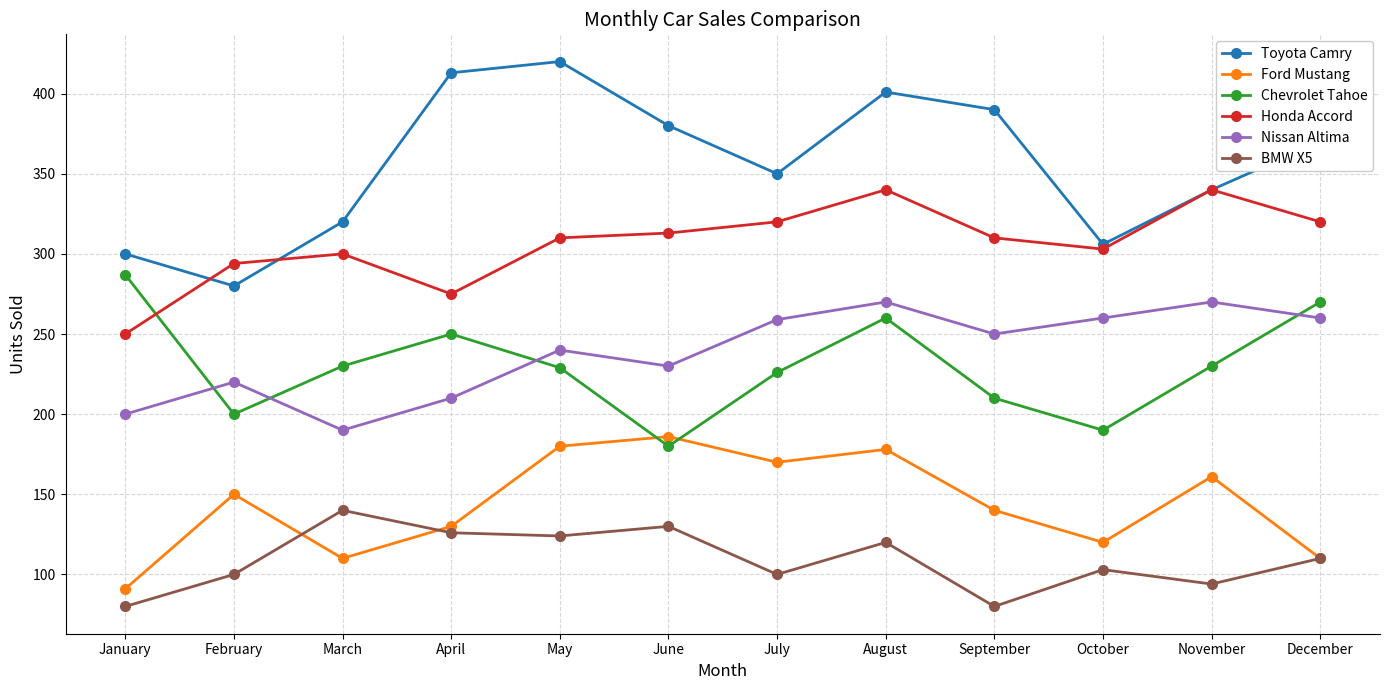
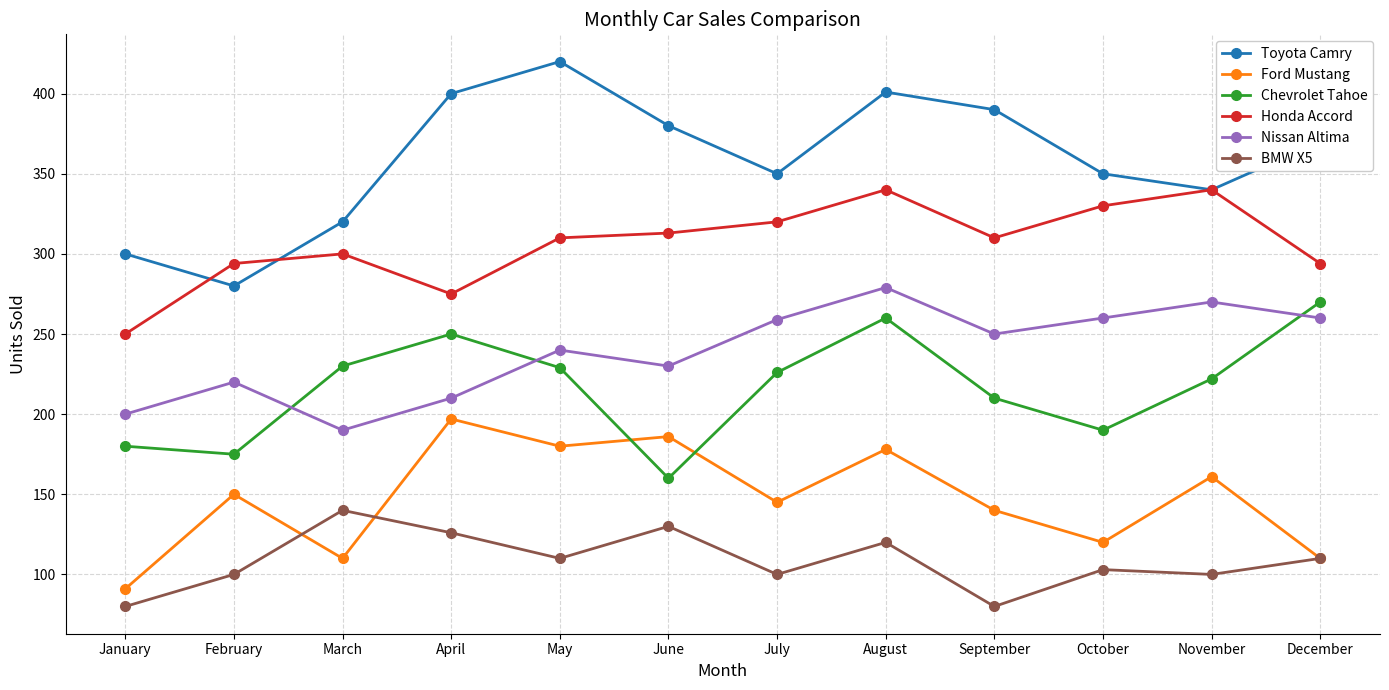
  {
    "Toyota Camry": {
      "January": 300,
      "February": 280,
      "March": 320,
-     "April": 413,
+     "April": 400,
      "May": 420,
      "June": 380,
      "July": 350,
      "August": 401,
      "September": 390,
-     "October": 306
+     "October": 350
    },
    "Ford Mustang": {
      "January": 91,
      "February": 150,
      "March": 110,
-     "April": 130,
+     "April": 197,
      "May": 180,
      "June": 186,
-     "July": 170,
+     "July": 145,
      "August": 178,
      "September": 140,
      "October": 120,
      "November": 161
    },
    "Chevrolet Tahoe": {
-     "January": 287,
-     "February": 200,
+     "January": 180,
+     "February": 175,
      "March": 230,
      "April": 250,
      "May": 229,
-     "June": 180,
+     "June": 160,
      "July": 226,
      "August": 260,
      "September": 210,
      "October": 190,
-     "November": 230,
+     "November": 222,
      "December": 270
    },
    "Honda Accord": {
      "January": 250,
      "February": 294,
      "March": 300,
      "April": 275,
      "May": 310,
      "June": 313,
      "July": 320,
      "August": 340,
      "September": 310,
-     "October": 303,
-     "December": 320
+     "October": 330,
+     "December": 294
    },
    "Nissan Altima": {
      "January": 200,
      "February": 220,
      "March": 190,
      "April": 210,
      "May": 240,
      "June": 230,
      "July": 259,
-     "August": 270,
+     "August": 279,
      "September": 250,
      "October": 260,
      "November": 270,
      "December": 260
    },
    "BMW X5": {
      "January": 80,
      "February": 100,
      "March": 140,
      "April": 126,
-     "May": 124,
+     "May": 110,
      "June": 130,
      "July": 100,
      "August": 120,
      "September": 80,
      "October": 103,
-     "November": 94
+     "November": 100
    }
  }
